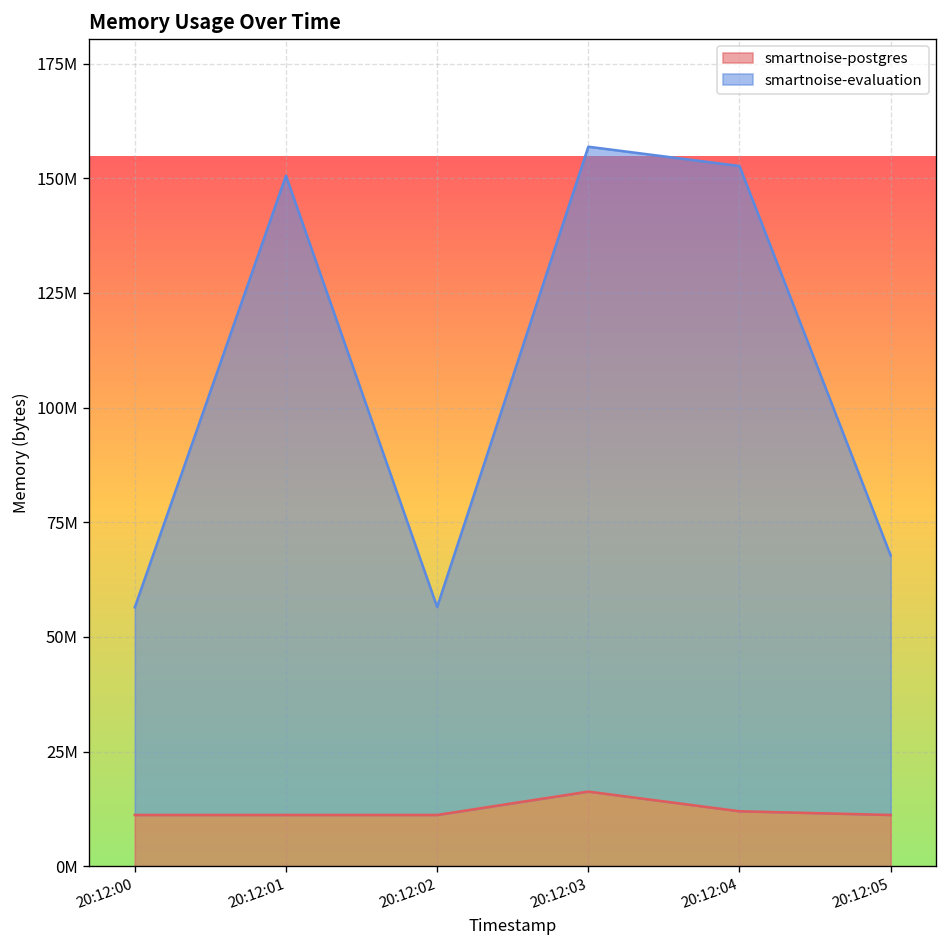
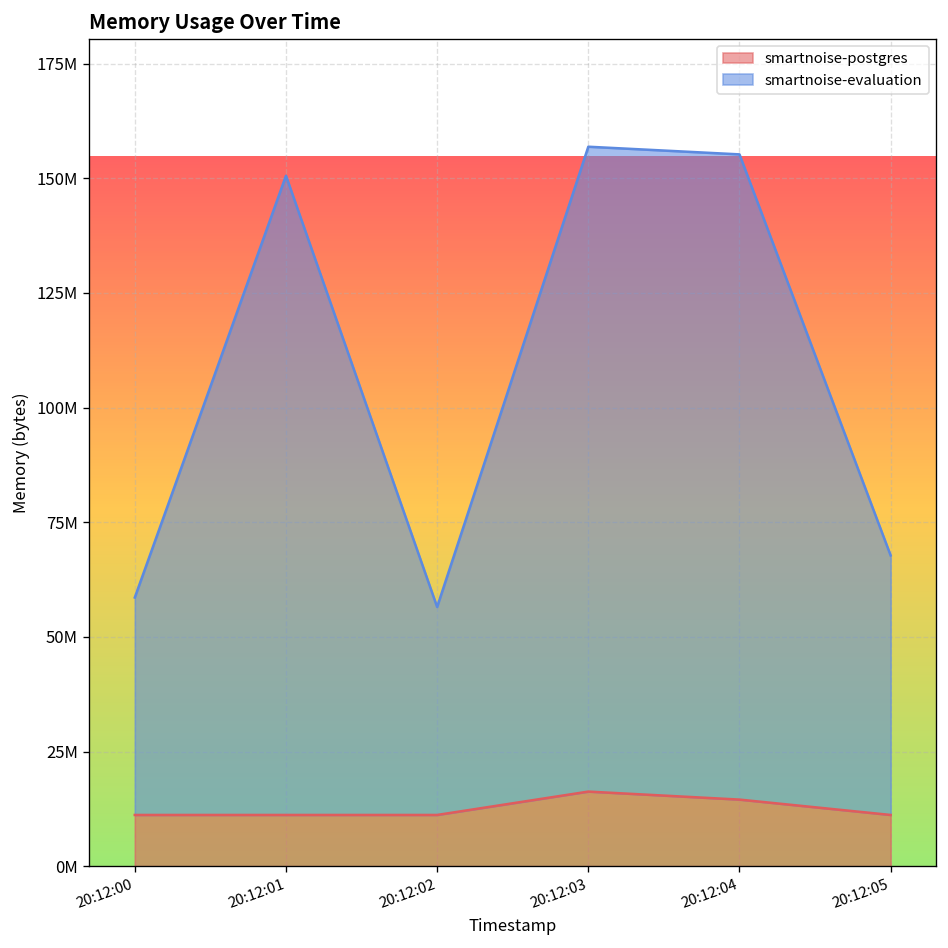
  {
    "smartnoise-postgres": {
      "20:12:00": 11000000,
      "20:12:01": 11000000,
      "20:12:02": 11000000,
      "20:12:03": 16000000,
-     "20:12:04": 12000000,
+     "20:12:04": 15000000,
      "20:12:05": 11000000
    },
    "smartnoise-evaluation": {
-     "20:12:00": 45000000,
+     "20:12:00": 47000000,
      "20:12:01": 139000000,
      "20:12:02": 45000000,
      "20:12:03": 141000000,
      "20:12:04": 141000000,
      "20:12:05": 57000000
    }
  }
